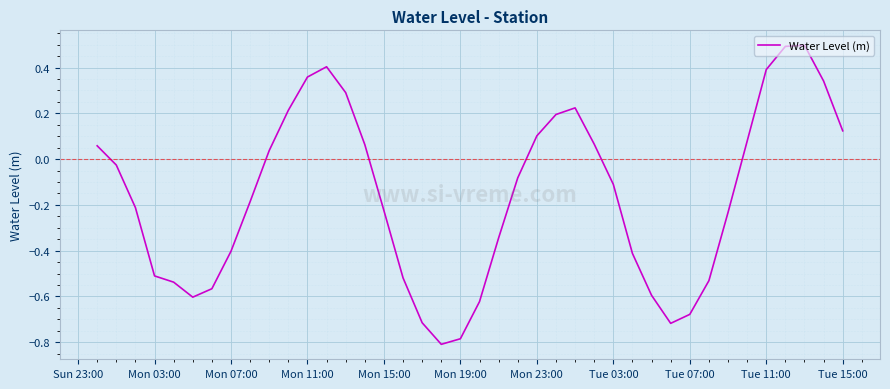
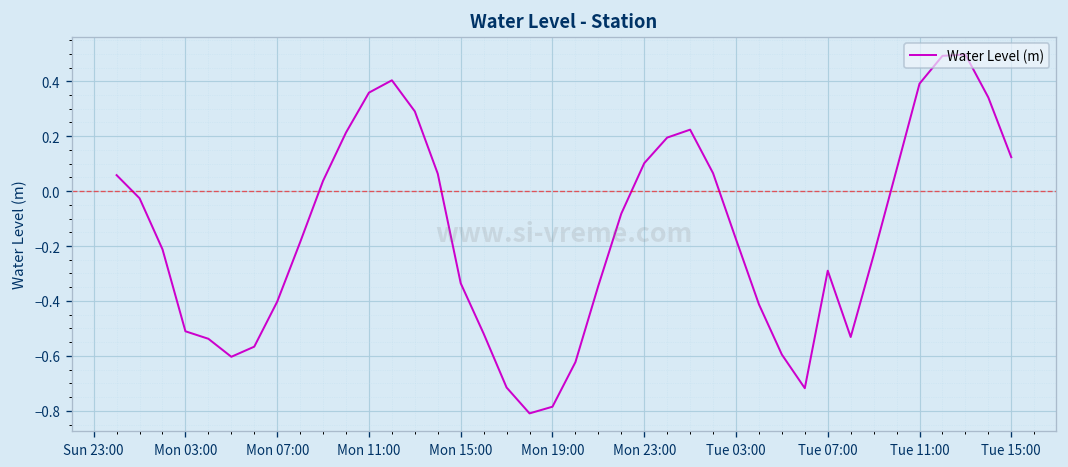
  {
    "Mon 03:00": -0.51,
    "Mon 07:00": -0.40,
    "Mon 11:00": 0.36,
-   "Mon 15:00": -0.23,
+   "Mon 15:00": -0.34,
    "Mon 19:00": -0.79,
    "Mon 23:00": 0.10,
-   "Tue 03:00": -0.11,
-   "Tue 07:00": -0.68,
+   "Tue 03:00": -0.18,
+   "Tue 07:00": -0.29,
    "Tue 11:00": 0.39,
    "Tue 15:00": 0.12
  }
